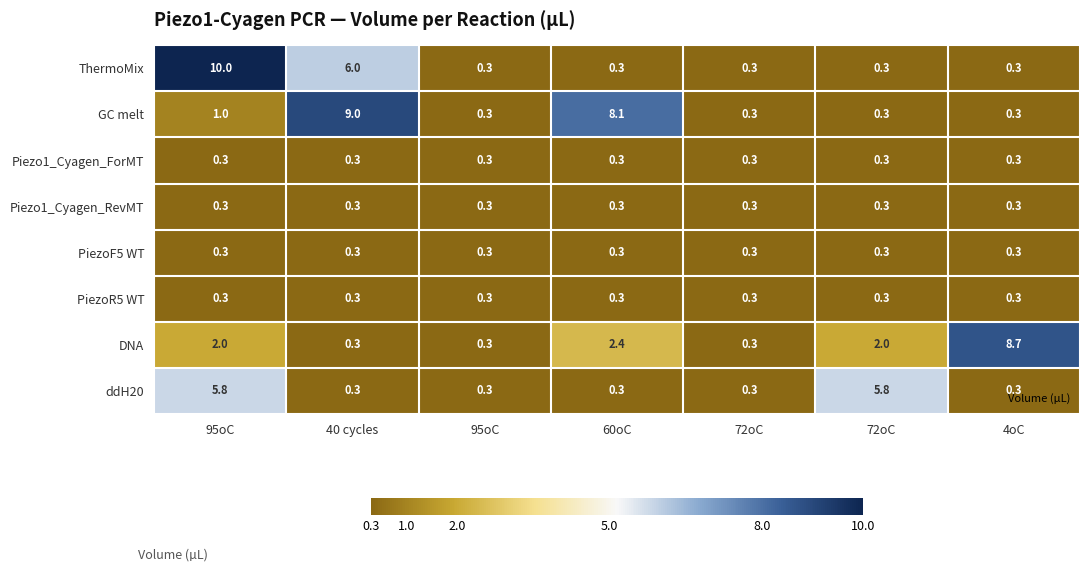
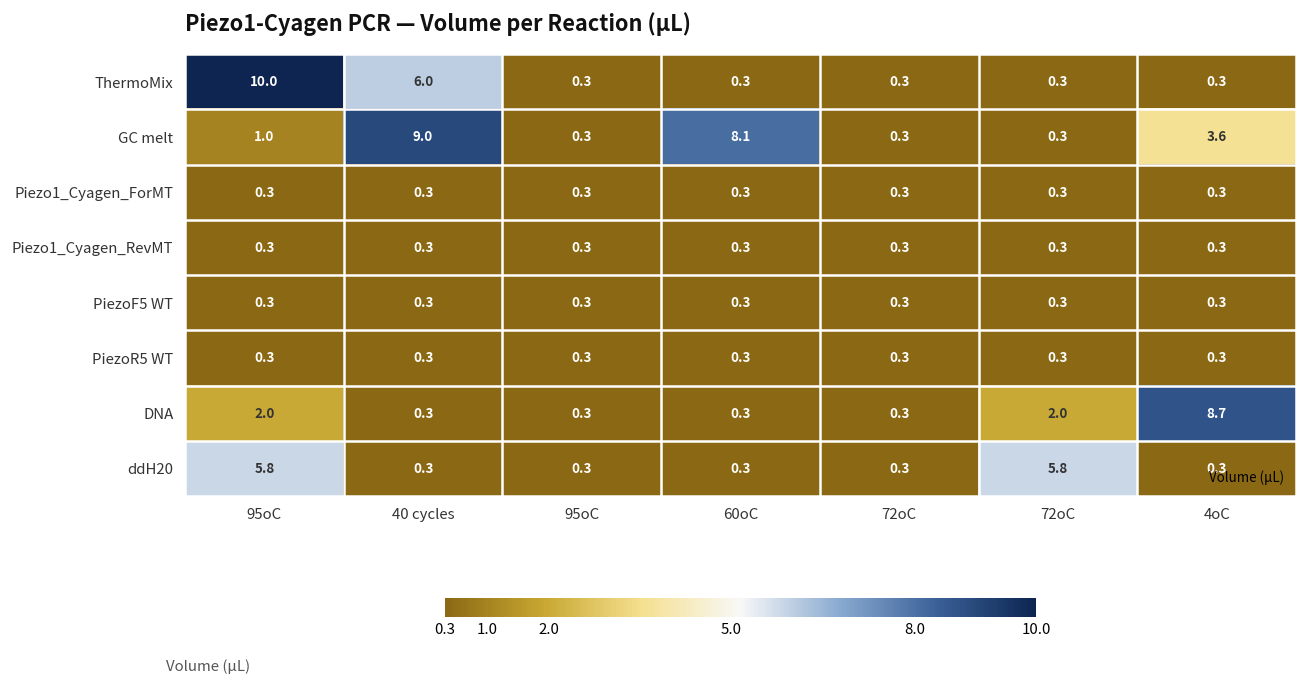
  {
    "ThermoMix": {
      "40 cycles": 6.0,
      "60oC": 0.3,
      "4oC": 0.3
    },
    "GC melt": {
      "40 cycles": 9.0,
      "60oC": 8.1,
-     "4oC": 0.3
+     "4oC": 3.6
    },
    "Piezo1_Cyagen_ForMT": {
      "40 cycles": 0.3,
      "60oC": 0.3,
      "4oC": 0.3
    },
    "Piezo1_Cyagen_RevMT": {
      "40 cycles": 0.3,
      "60oC": 0.3,
      "4oC": 0.3
    },
    "PiezoF5 WT": {
      "40 cycles": 0.3,
      "60oC": 0.3,
      "4oC": 0.3
    },
    "PiezoR5 WT": {
      "40 cycles": 0.3,
      "60oC": 0.3,
      "4oC": 0.3
    },
    "DNA": {
      "40 cycles": 0.3,
-     "60oC": 2.4,
+     "60oC": 0.3,
      "4oC": 8.7
    },
    "ddH20": {
      "40 cycles": 0.3,
      "60oC": 0.3,
      "4oC": 0.3
    }
  }
